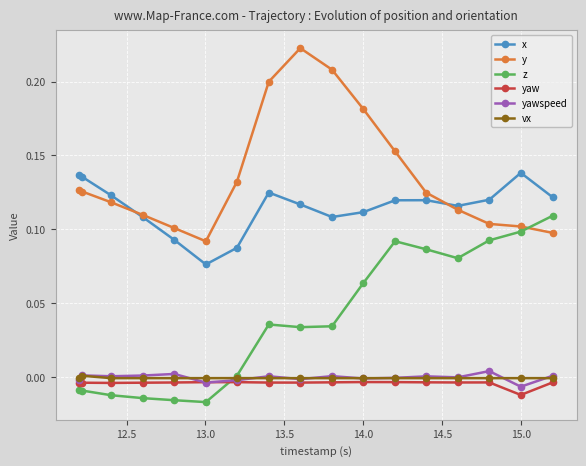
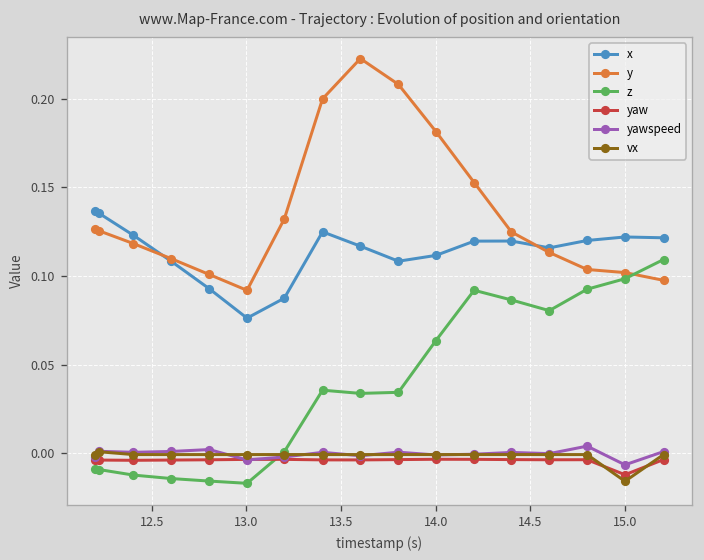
  {
    "x": {
-     "15.0": 0.138
+     "15.0": 0.122
    },
    "y": {
      "15.0": 0.102
    },
    "z": {
      "15.0": 0.098
    },
    "yaw": {
      "15.0": -0.012
    },
    "yawspeed": {
      "15.0": -0.007
    },
    "vx": {
-     "15.0": -0.001
+     "15.0": -0.016
    }
  }
